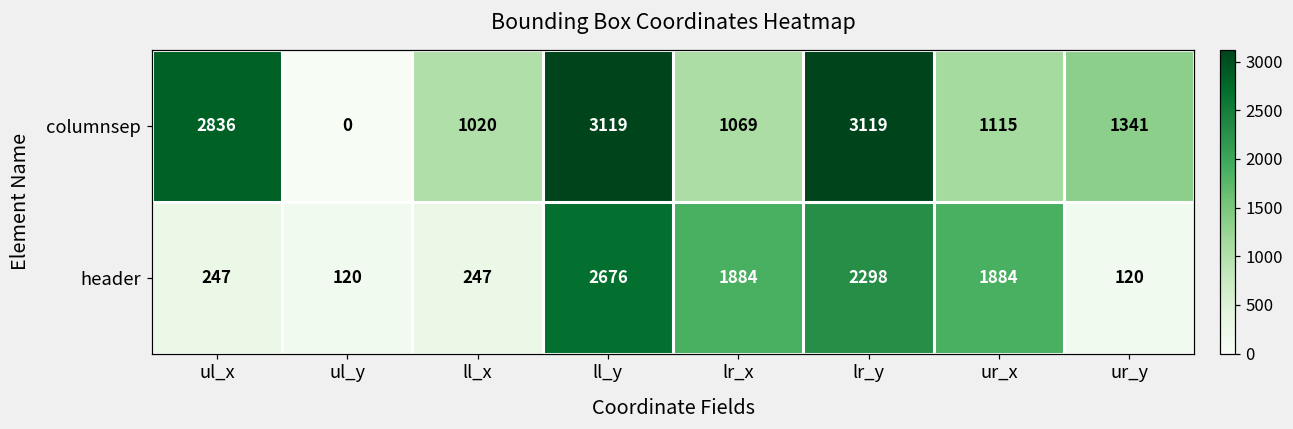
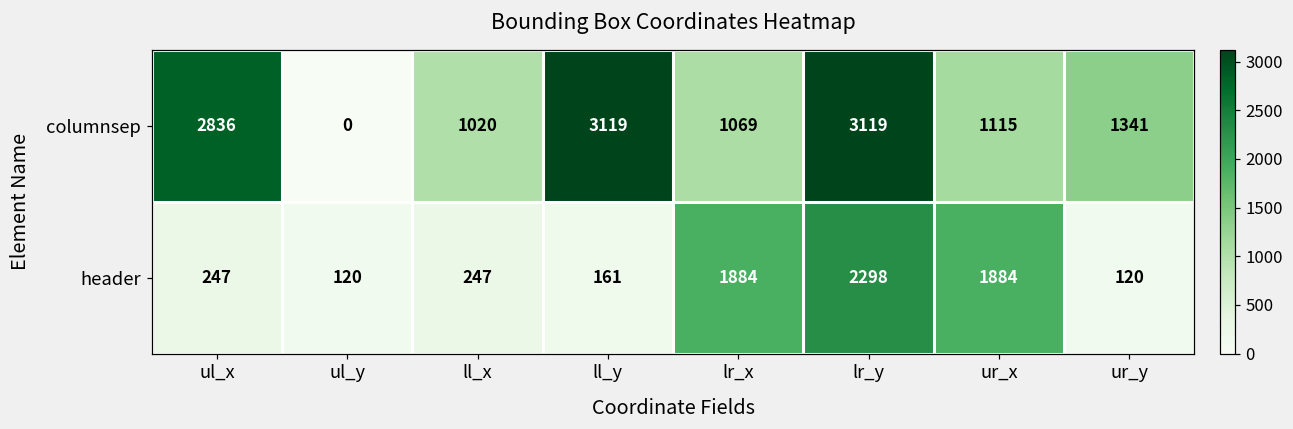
  {
    "columnsep": {
      "ul_x": 2836,
      "ul_y": 0,
      "ll_x": 1020,
      "ll_y": 3119,
      "lr_x": 1069,
      "lr_y": 3119,
      "ur_x": 1115,
      "ur_y": 1341
    },
    "header": {
      "ul_x": 247,
      "ul_y": 120,
      "ll_x": 247,
-     "ll_y": 2676,
+     "ll_y": 161,
      "lr_x": 1884,
      "lr_y": 2298,
      "ur_x": 1884,
      "ur_y": 120
    }
  }
